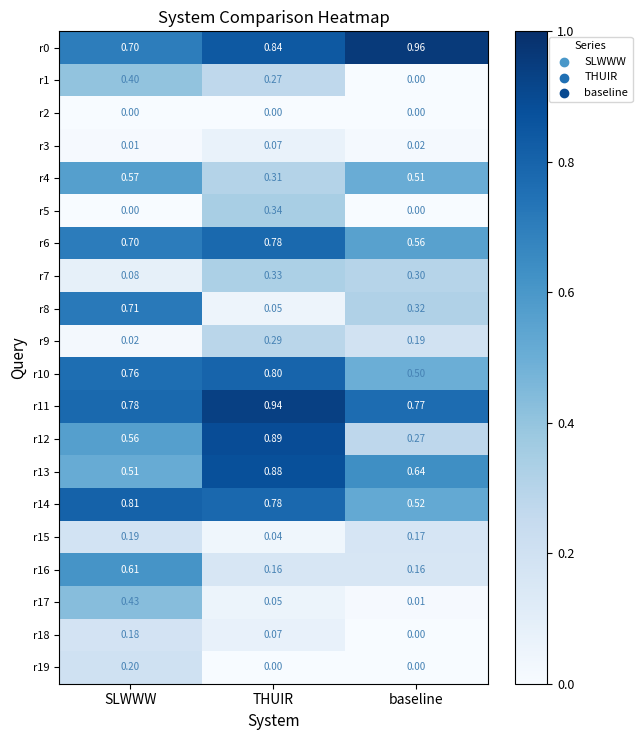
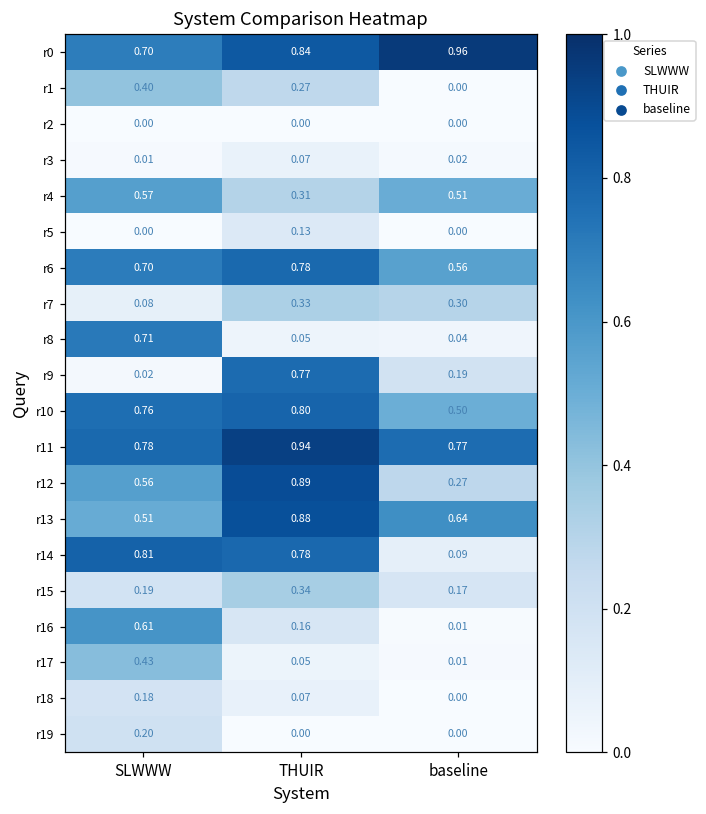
  {
    "r0": {
      "SLWWW": 0.70,
      "THUIR": 0.84,
      "baseline": 0.96
    },
    "r1": {
      "SLWWW": 0.40,
      "THUIR": 0.27,
      "baseline": 0.00
    },
    "r2": {
      "SLWWW": 0.00,
      "THUIR": 0.00,
      "baseline": 0.00
    },
    "r3": {
      "SLWWW": 0.01,
      "THUIR": 0.07,
      "baseline": 0.02
    },
    "r4": {
      "SLWWW": 0.57,
      "THUIR": 0.31,
      "baseline": 0.51
    },
    "r5": {
      "SLWWW": 0.00,
-     "THUIR": 0.34,
+     "THUIR": 0.13,
      "baseline": 0.00
    },
    "r6": {
      "SLWWW": 0.70,
      "THUIR": 0.78,
      "baseline": 0.56
    },
    "r7": {
      "SLWWW": 0.08,
      "THUIR": 0.33,
      "baseline": 0.30
    },
    "r8": {
      "SLWWW": 0.71,
      "THUIR": 0.05,
-     "baseline": 0.32
+     "baseline": 0.04
    },
    "r9": {
      "SLWWW": 0.02,
-     "THUIR": 0.29,
+     "THUIR": 0.77,
      "baseline": 0.19
    },
    "r10": {
      "SLWWW": 0.76,
      "THUIR": 0.80
    },
    "r11": {
      "SLWWW": 0.78,
      "THUIR": 0.94,
      "baseline": 0.77
    },
    "r12": {
      "SLWWW": 0.56,
      "THUIR": 0.89,
      "baseline": 0.27
    },
    "r13": {
      "SLWWW": 0.51,
      "THUIR": 0.88,
      "baseline": 0.64
    },
    "r14": {
      "SLWWW": 0.81,
      "THUIR": 0.78,
-     "baseline": 0.52
+     "baseline": 0.09
    },
    "r15": {
      "SLWWW": 0.19,
-     "THUIR": 0.04,
+     "THUIR": 0.34,
      "baseline": 0.17
    },
    "r16": {
      "SLWWW": 0.61,
      "THUIR": 0.16,
-     "baseline": 0.16
+     "baseline": 0.01
    },
    "r17": {
      "SLWWW": 0.43,
      "THUIR": 0.05,
      "baseline": 0.01
    },
    "r18": {
      "SLWWW": 0.18,
      "THUIR": 0.07,
      "baseline": 0.00
    },
    "r19": {
      "SLWWW": 0.20,
      "THUIR": 0.00,
      "baseline": 0.00
    }
  }
